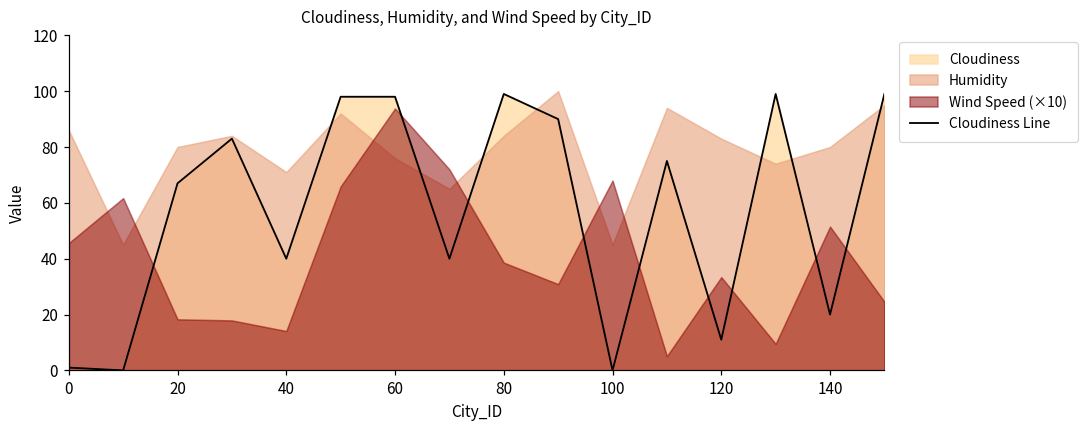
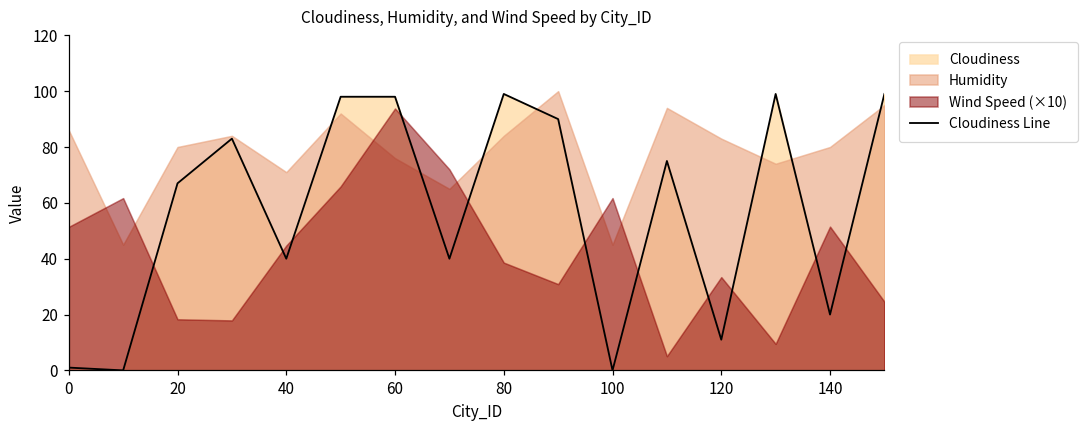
  {
    "Wind Speed (×10)": {
-     "0": 46,
+     "0": 51,
      "20": 18,
-     "40": 14,
+     "40": 45,
      "60": 94,
      "80": 39,
-     "100": 68,
+     "100": 62,
      "120": 33,
      "140": 52
    }
  }
